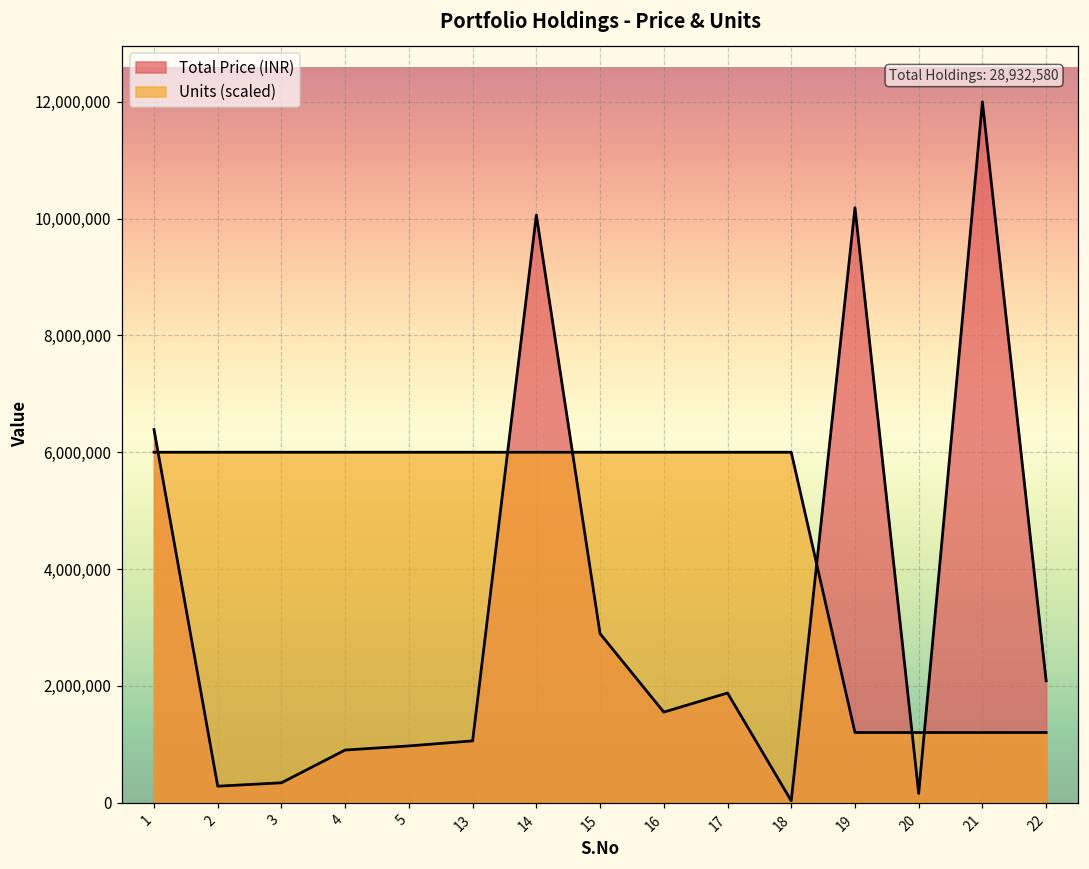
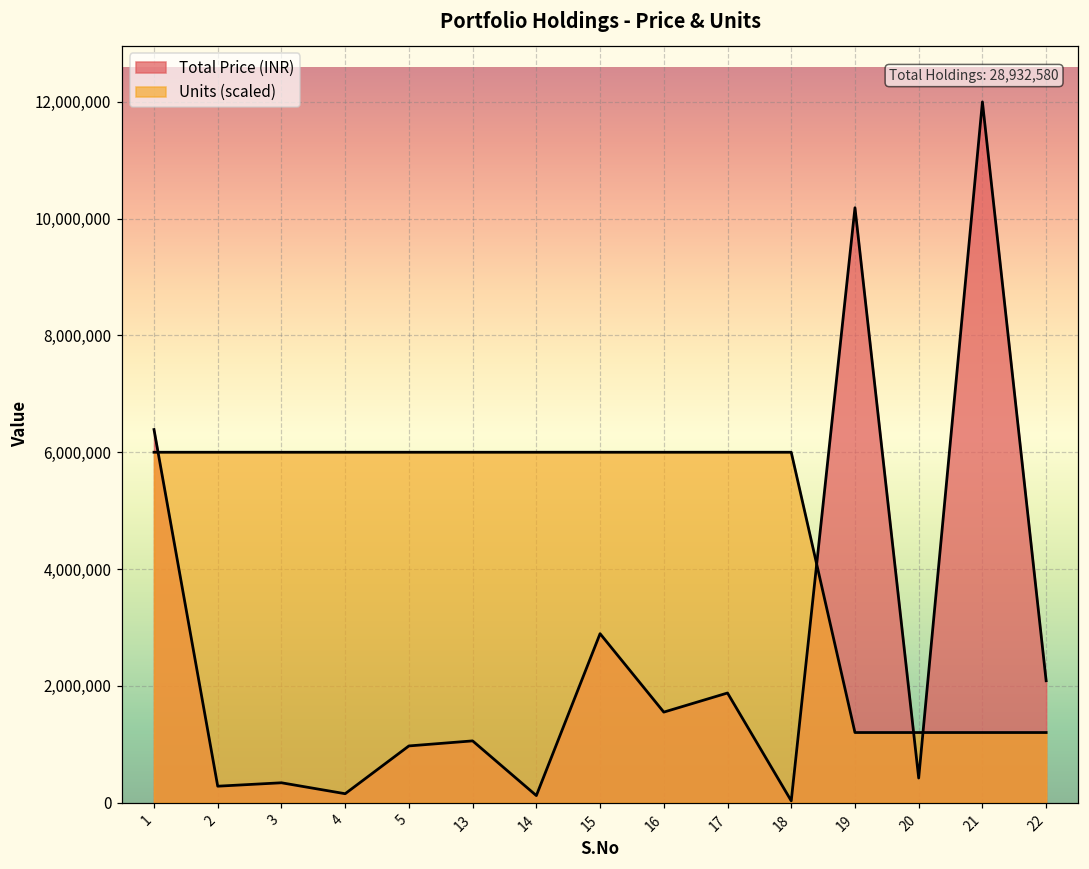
  {
    "Total Price (INR)": {
      "1": "6,400,000",
      "2": "300,000",
      "3": "300,000",
-     "4": "900,000",
+     "4": "200,000",
      "5": "1,000,000",
      "13": "1,100,000",
-     "14": "10,100,000",
+     "14": "100,000",
      "15": "2,900,000",
      "16": "1,500,000",
      "17": "1,900,000",
      "18": "0",
      "19": "10,200,000",
-     "20": "200,000",
+     "20": "400,000",
      "22": "2,100,000"
    },
    "Units (scaled)": {
      "1": "6,000,000",
      "2": "6,000,000",
      "3": "6,000,000",
      "4": "6,000,000",
      "5": "6,000,000",
      "13": "6,000,000",
      "14": "6,000,000",
      "15": "6,000,000",
      "16": "6,000,000",
      "17": "6,000,000",
      "18": "6,000,000",
      "19": "1,200,000",
      "20": "1,200,000",
      "21": "1,200,000",
      "22": "1,200,000"
    }
  }
